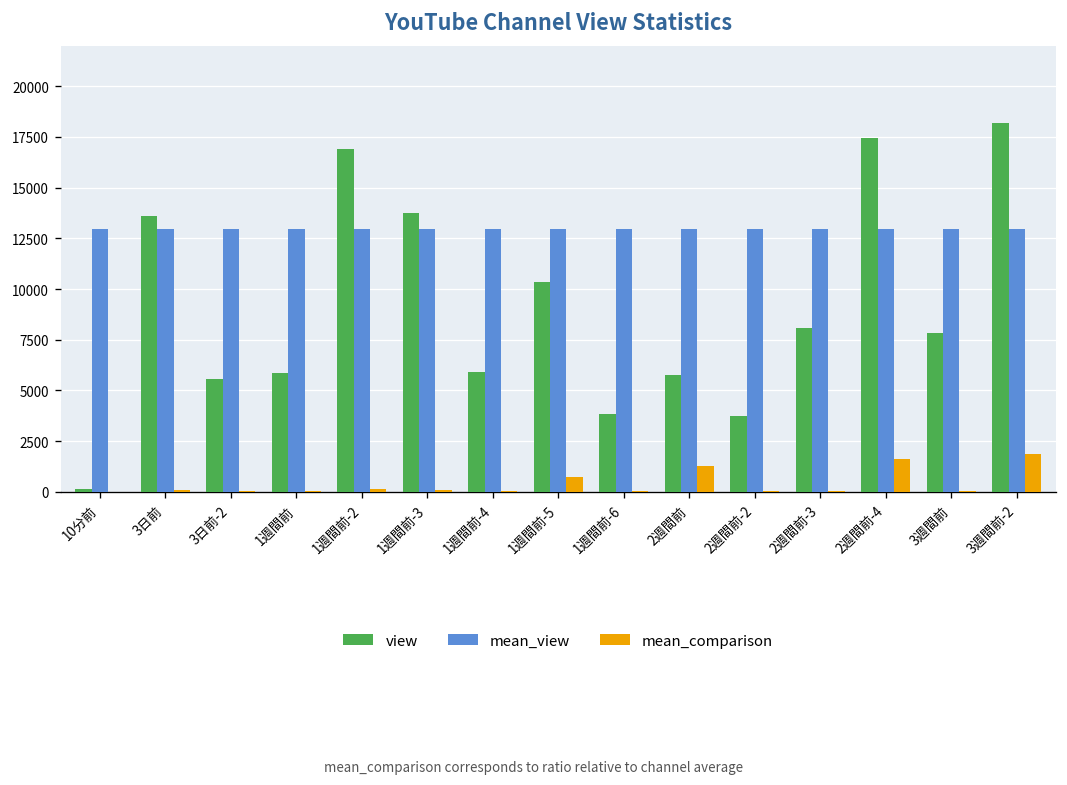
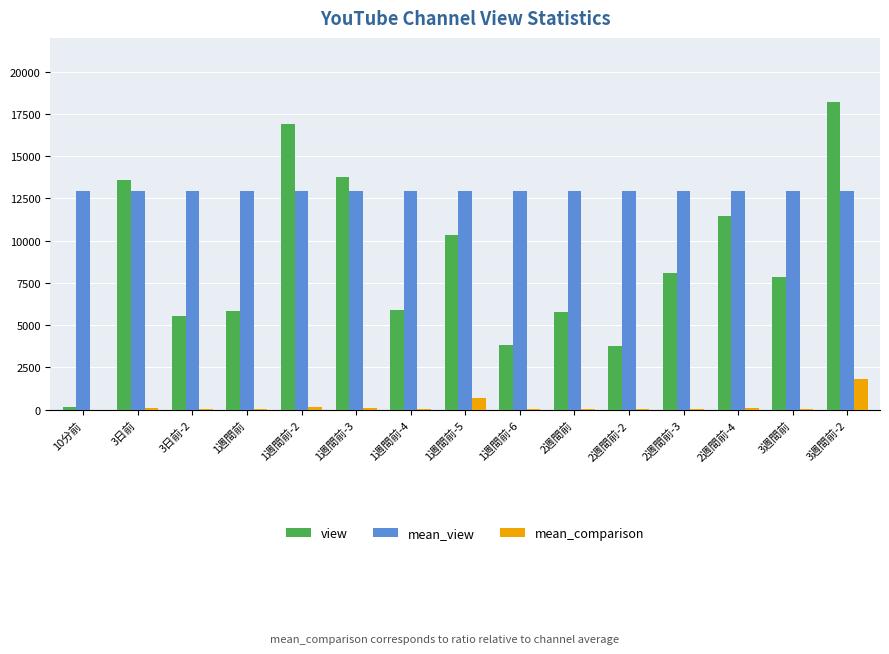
  {
    "view": {
      "10分前": 200,
      "3日前": 13600,
      "3日前-2": 5500,
      "1週間前": 5900,
      "1週間前-2": 16900,
      "1週間前-3": 13800,
      "1週間前-4": 5900,
      "1週間前-5": 10300,
      "1週間前-6": 3900,
      "2週間前": 5800,
      "2週間前-2": 3800,
      "2週間前-3": 8100,
-     "2週間前-4": 17500,
+     "2週間前-4": 11500,
      "3週間前": 7800,
      "3週間前-2": 18200
    },
    "mean_view": {
      "10分前": 13000,
      "3日前": 13000,
      "3日前-2": 13000,
      "1週間前": 13000,
      "1週間前-2": 13000,
      "1週間前-3": 13000,
      "1週間前-4": 13000,
      "1週間前-5": 13000,
      "1週間前-6": 13000,
      "2週間前": 13000,
      "2週間前-2": 13000,
      "2週間前-3": 13000,
      "2週間前-4": 13000,
      "3週間前": 13000,
      "3週間前-2": 13000
    },
    "mean_comparison": {
      "1週間前-5": 700,
-     "2週間前": 1300,
-     "2週間前-4": 1600,
+     "2週間前": 0,
+     "2週間前-4": 100,
      "3週間前-2": 1800
    }
  }
